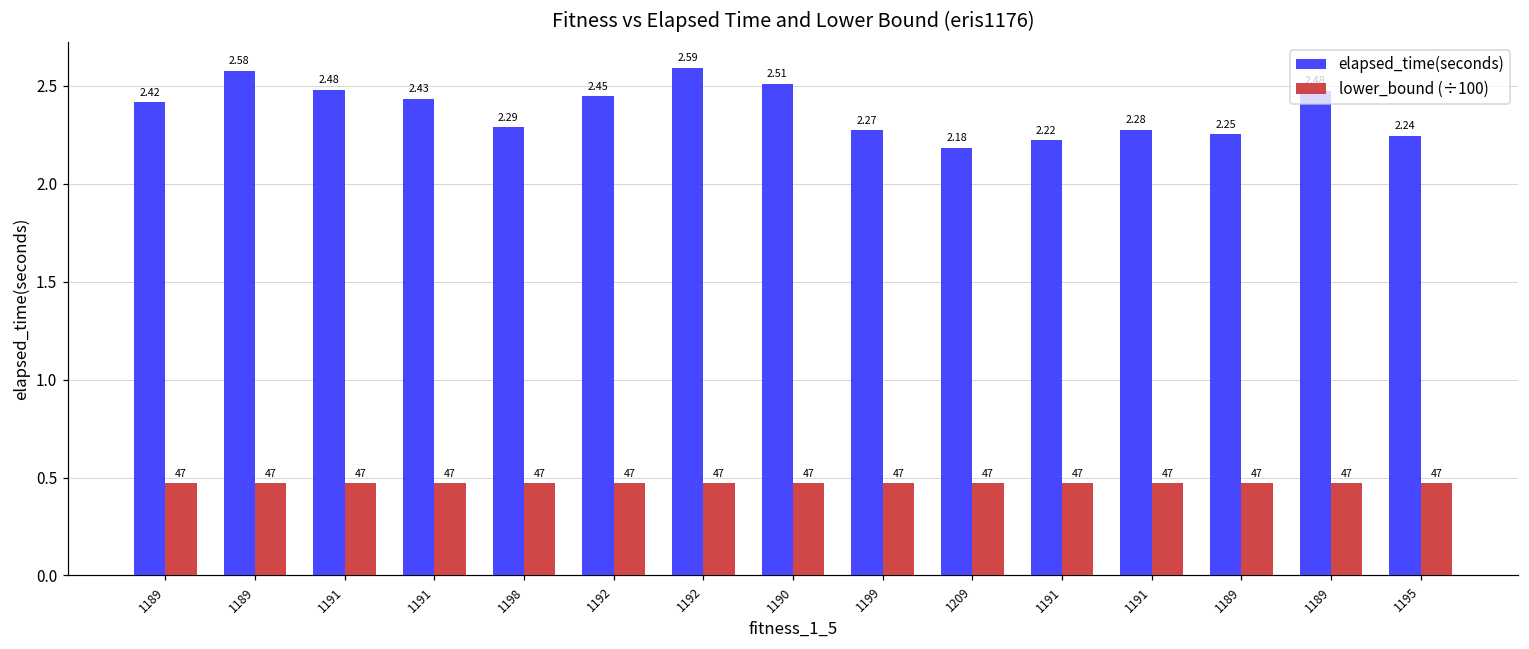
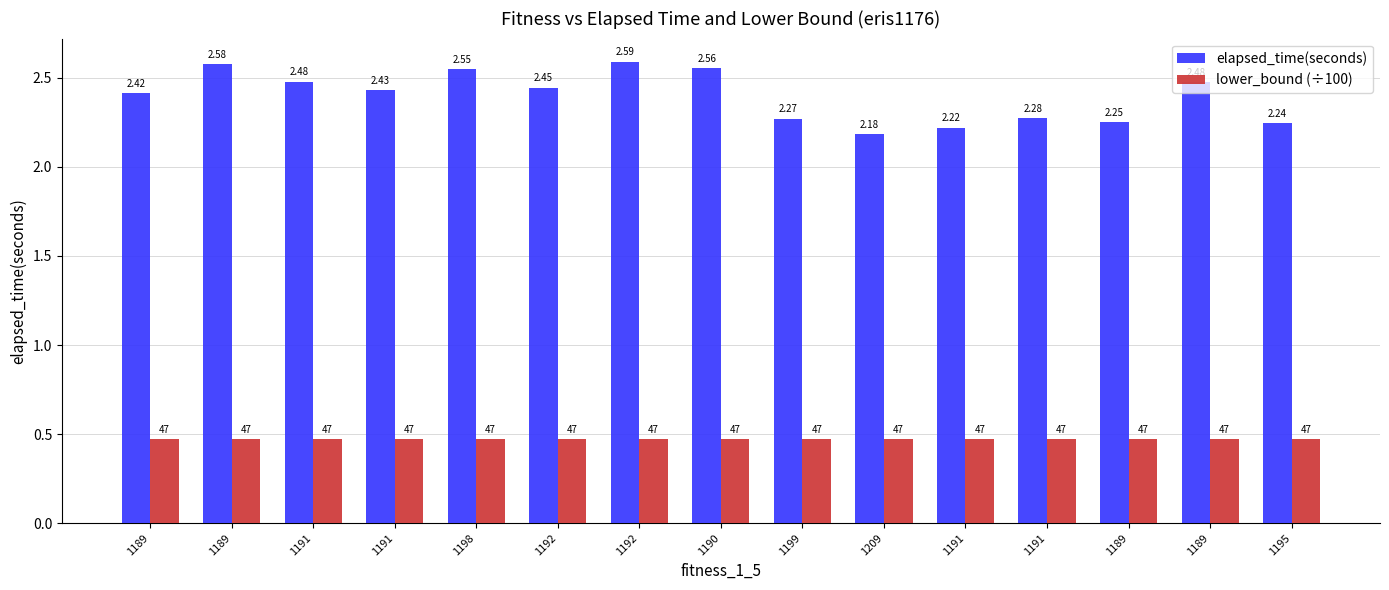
  {
    "elapsed_time(seconds)": {
-     "1198": 2.29,
-     "1190": 2.51,
+     "1198": 2.55,
+     "1190": 2.56,
      "1199": 2.27,
      "1209": 2.18,
      "1195": 2.24
    }
  }
